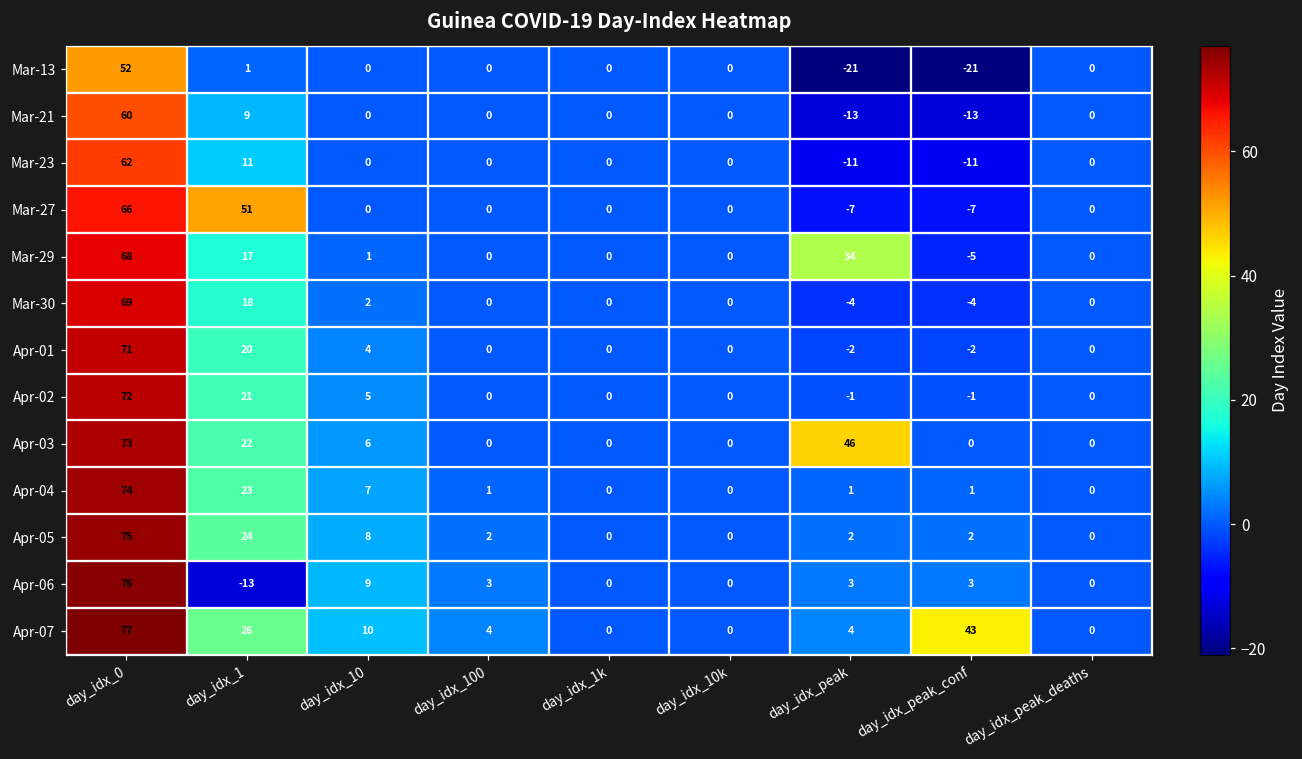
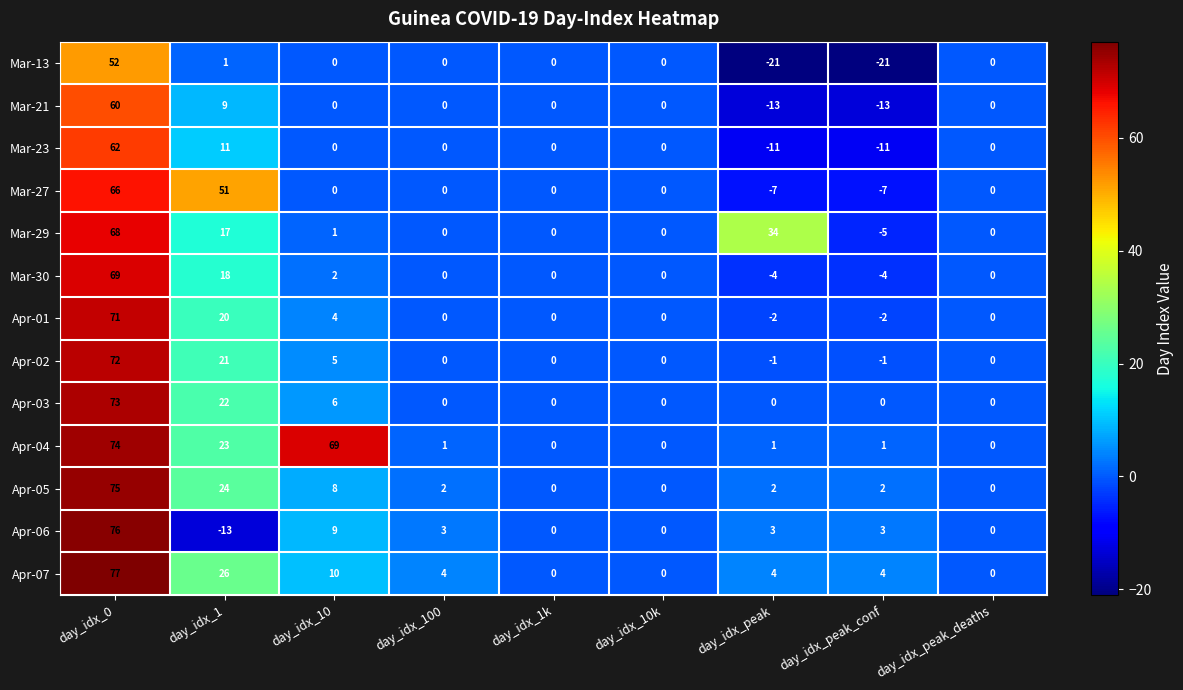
  {
    "Mar-13": {
      "day_idx_0": 52,
      "day_idx_1": 1,
      "day_idx_10": 0,
      "day_idx_100": 0,
      "day_idx_1k": 0,
      "day_idx_10k": 0,
      "day_idx_peak": -21,
      "day_idx_peak_conf": -21,
      "day_idx_peak_deaths": 0
    },
    "Mar-21": {
      "day_idx_0": 60,
      "day_idx_1": 9,
      "day_idx_10": 0,
      "day_idx_100": 0,
      "day_idx_1k": 0,
      "day_idx_10k": 0,
      "day_idx_peak": -13,
      "day_idx_peak_conf": -13,
      "day_idx_peak_deaths": 0
    },
    "Mar-23": {
      "day_idx_0": 62,
      "day_idx_1": 11,
      "day_idx_10": 0,
      "day_idx_100": 0,
      "day_idx_1k": 0,
      "day_idx_10k": 0,
      "day_idx_peak": -11,
      "day_idx_peak_conf": -11,
      "day_idx_peak_deaths": 0
    },
    "Mar-27": {
      "day_idx_0": 66,
      "day_idx_1": 51,
      "day_idx_10": 0,
      "day_idx_100": 0,
      "day_idx_1k": 0,
      "day_idx_10k": 0,
      "day_idx_peak": -7,
      "day_idx_peak_conf": -7,
      "day_idx_peak_deaths": 0
    },
    "Mar-29": {
      "day_idx_0": 68,
      "day_idx_1": 17,
      "day_idx_10": 1,
      "day_idx_100": 0,
      "day_idx_1k": 0,
      "day_idx_10k": 0,
      "day_idx_peak": 34,
      "day_idx_peak_conf": -5,
      "day_idx_peak_deaths": 0
    },
    "Mar-30": {
      "day_idx_0": 69,
      "day_idx_1": 18,
      "day_idx_10": 2,
      "day_idx_100": 0,
      "day_idx_1k": 0,
      "day_idx_10k": 0,
      "day_idx_peak": -4,
      "day_idx_peak_conf": -4,
      "day_idx_peak_deaths": 0
    },
    "Apr-01": {
      "day_idx_0": 71,
      "day_idx_1": 20,
      "day_idx_10": 4,
      "day_idx_100": 0,
      "day_idx_1k": 0,
      "day_idx_10k": 0,
      "day_idx_peak": -2,
      "day_idx_peak_conf": -2,
      "day_idx_peak_deaths": 0
    },
    "Apr-02": {
      "day_idx_0": 72,
      "day_idx_1": 21,
      "day_idx_10": 5,
      "day_idx_100": 0,
      "day_idx_1k": 0,
      "day_idx_10k": 0,
      "day_idx_peak": -1,
      "day_idx_peak_conf": -1,
      "day_idx_peak_deaths": 0
    },
    "Apr-03": {
      "day_idx_0": 73,
      "day_idx_1": 22,
      "day_idx_10": 6,
      "day_idx_100": 0,
      "day_idx_1k": 0,
      "day_idx_10k": 0,
-     "day_idx_peak": 46,
+     "day_idx_peak": 0,
      "day_idx_peak_conf": 0,
      "day_idx_peak_deaths": 0
    },
    "Apr-04": {
      "day_idx_0": 74,
      "day_idx_1": 23,
-     "day_idx_10": 7,
+     "day_idx_10": 69,
      "day_idx_100": 1,
      "day_idx_1k": 0,
      "day_idx_10k": 0,
      "day_idx_peak": 1,
      "day_idx_peak_conf": 1,
      "day_idx_peak_deaths": 0
    },
    "Apr-05": {
      "day_idx_0": 75,
      "day_idx_1": 24,
      "day_idx_10": 8,
      "day_idx_100": 2,
      "day_idx_1k": 0,
      "day_idx_10k": 0,
      "day_idx_peak": 2,
      "day_idx_peak_conf": 2,
      "day_idx_peak_deaths": 0
    },
    "Apr-06": {
      "day_idx_0": 76,
      "day_idx_1": -13,
      "day_idx_10": 9,
      "day_idx_100": 3,
      "day_idx_1k": 0,
      "day_idx_10k": 0,
      "day_idx_peak": 3,
      "day_idx_peak_conf": 3,
      "day_idx_peak_deaths": 0
    },
    "Apr-07": {
      "day_idx_0": 77,
      "day_idx_1": 26,
      "day_idx_10": 10,
      "day_idx_100": 4,
      "day_idx_1k": 0,
      "day_idx_10k": 0,
      "day_idx_peak": 4,
-     "day_idx_peak_conf": 43,
+     "day_idx_peak_conf": 4,
      "day_idx_peak_deaths": 0
    }
  }
